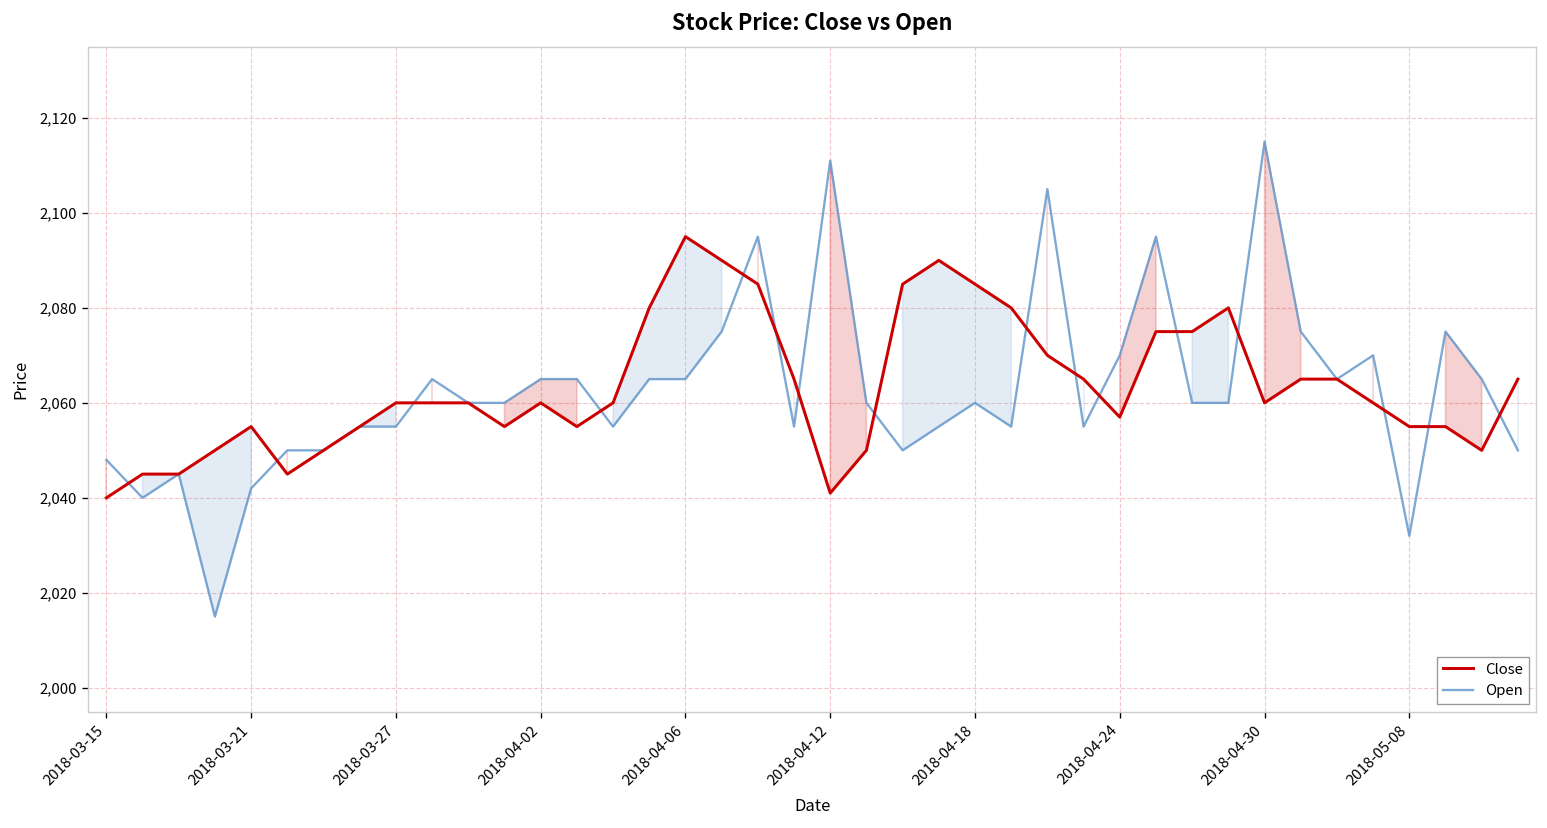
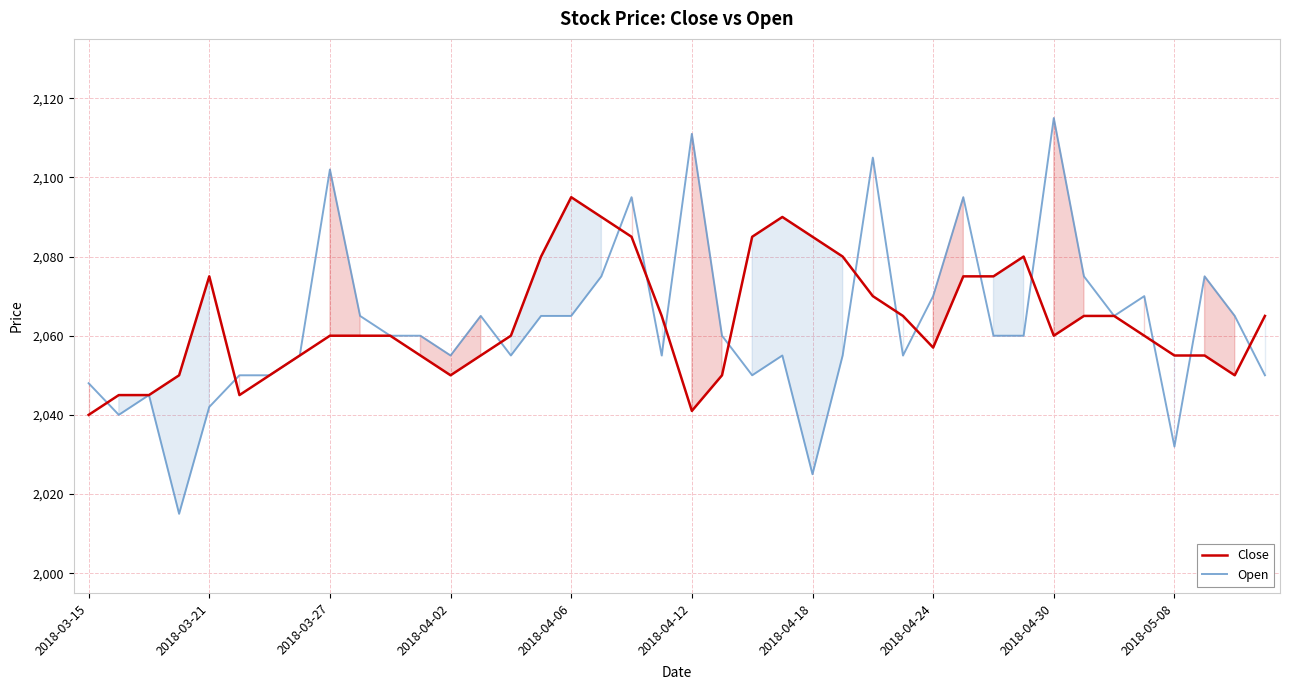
  {
    "Close": {
      "2018-03-15": "2,040",
-     "2018-03-21": "2,055",
+     "2018-03-21": "2,075",
      "2018-03-27": "2,060",
-     "2018-04-02": "2,060",
+     "2018-04-02": "2,050",
      "2018-04-06": "2,095",
      "2018-04-12": "2,041",
      "2018-04-18": "2,085",
      "2018-04-24": "2,057",
      "2018-04-30": "2,060",
      "2018-05-08": "2,055"
    },
    "Open": {
      "2018-03-15": "2,048",
      "2018-03-21": "2,042",
-     "2018-03-27": "2,055",
-     "2018-04-02": "2,065",
+     "2018-03-27": "2,102",
+     "2018-04-02": "2,055",
      "2018-04-06": "2,065",
      "2018-04-12": "2,111",
-     "2018-04-18": "2,060",
+     "2018-04-18": "2,025",
      "2018-04-24": "2,070",
      "2018-04-30": "2,115",
      "2018-05-08": "2,032"
    }
  }
